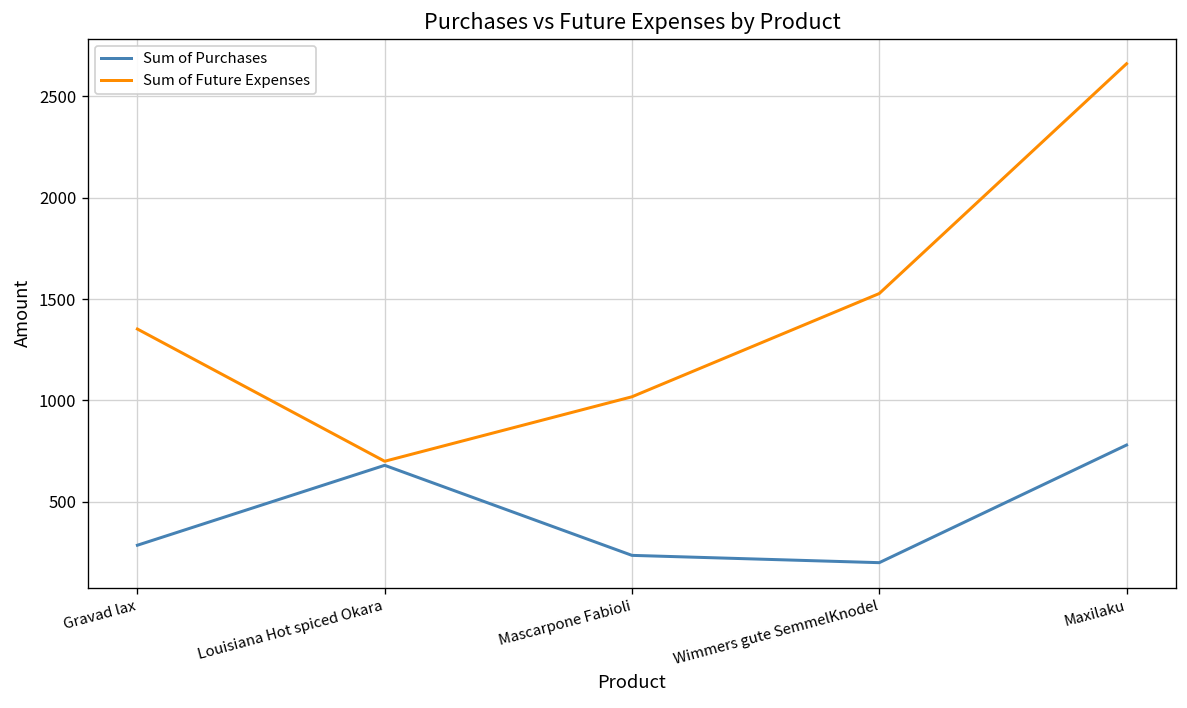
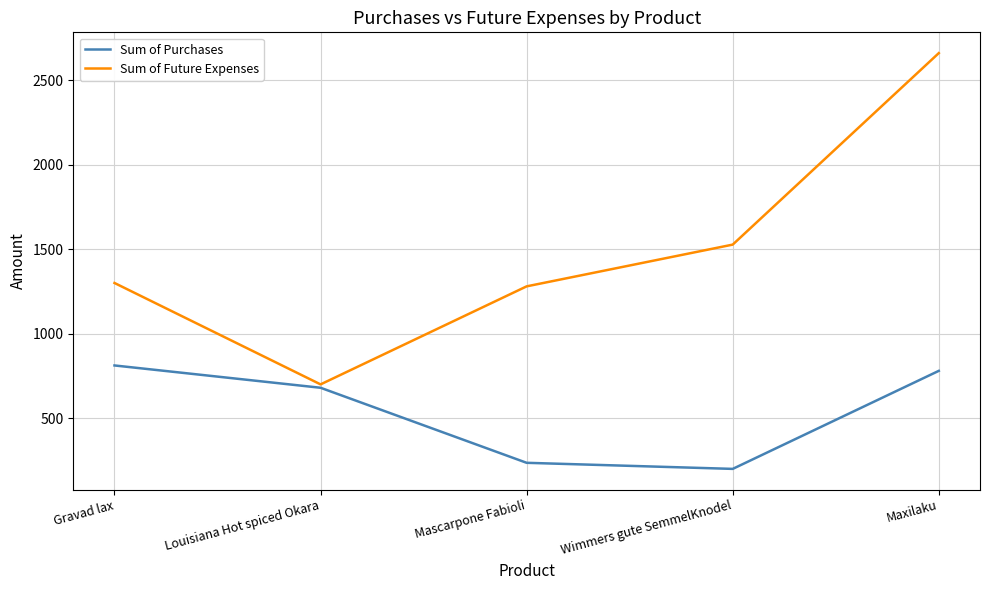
  {
    "Sum of Purchases": {
-     "Gravad lax": 290,
+     "Gravad lax": 810,
      "Louisiana Hot spiced Okara": 680,
      "Mascarpone Fabioli": 240,
      "Wimmers gute SemmelKnodel": 200,
      "Maxilaku": 780
    },
    "Sum of Future Expenses": {
-     "Gravad lax": 1350,
+     "Gravad lax": 1300,
      "Louisiana Hot spiced Okara": 700,
-     "Mascarpone Fabioli": 1020,
+     "Mascarpone Fabioli": 1280,
      "Wimmers gute SemmelKnodel": 1530,
      "Maxilaku": 2660
    }
  }
